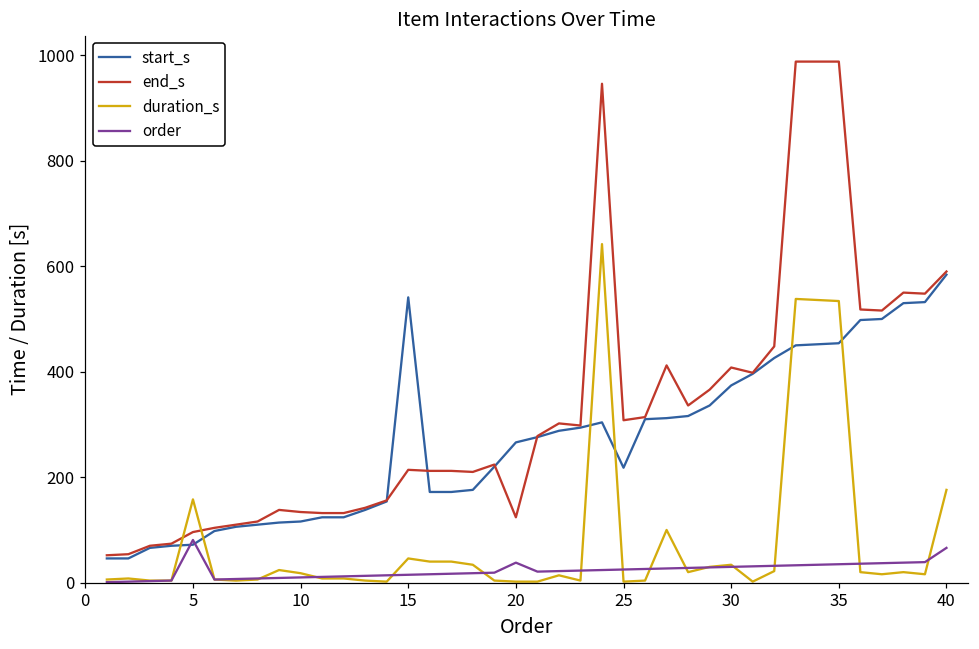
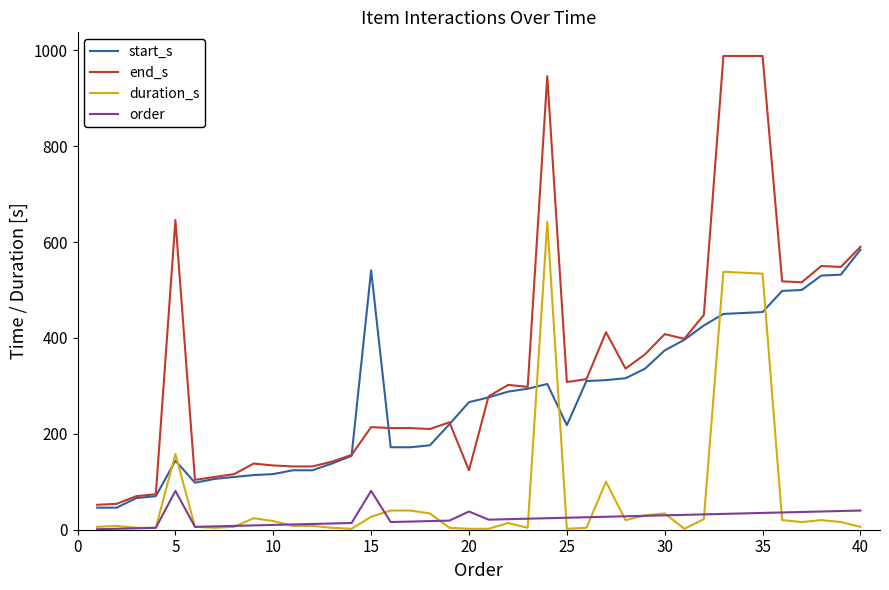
  {
    "start_s": {
-     "5": 70,
+     "5": 140,
      "10": 120,
      "15": 540,
      "20": 270,
      "25": 220,
      "30": 370,
      "35": 450,
      "40": 580
    },
    "end_s": {
-     "5": 100,
+     "5": 650,
      "10": 130,
      "15": 210,
      "20": 120,
      "25": 310,
      "30": 410,
      "35": 990,
      "40": 590
    },
    "duration_s": {
      "5": 160,
      "10": 20,
-     "15": 50,
+     "15": 30,
      "20": 0,
      "25": 0,
      "35": 530,
-     "40": 180
+     "40": 10
    },
    "order": {
      "5": 80,
      "10": 10,
-     "15": 20,
+     "15": 80,
      "20": 40,
      "25": 30,
      "35": 40,
-     "40": 70
+     "40": 40
    }
  }
